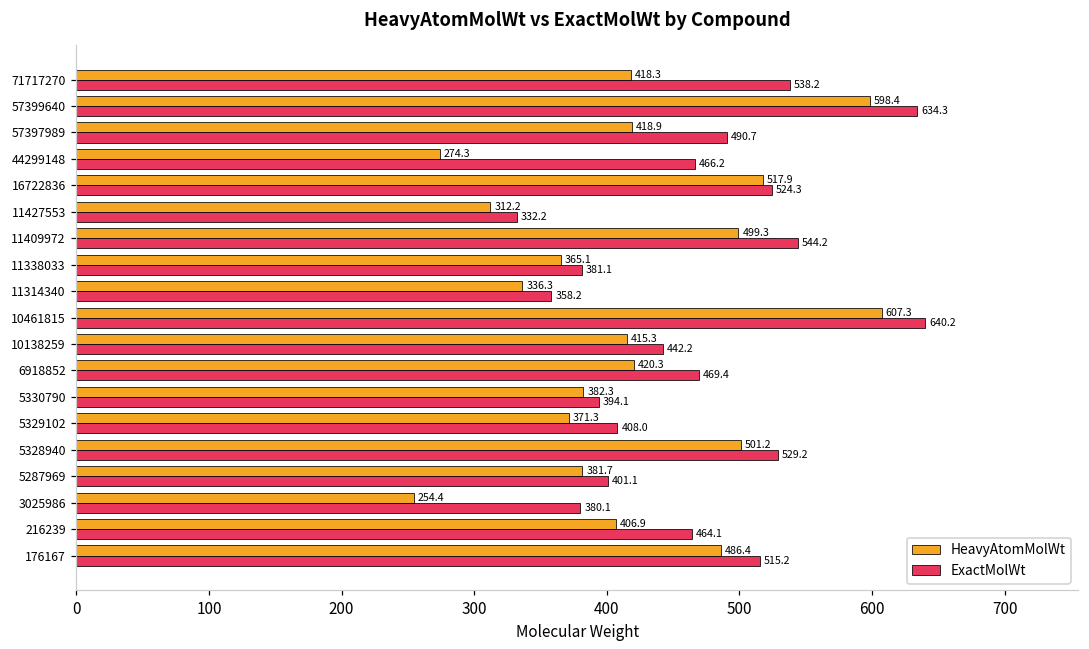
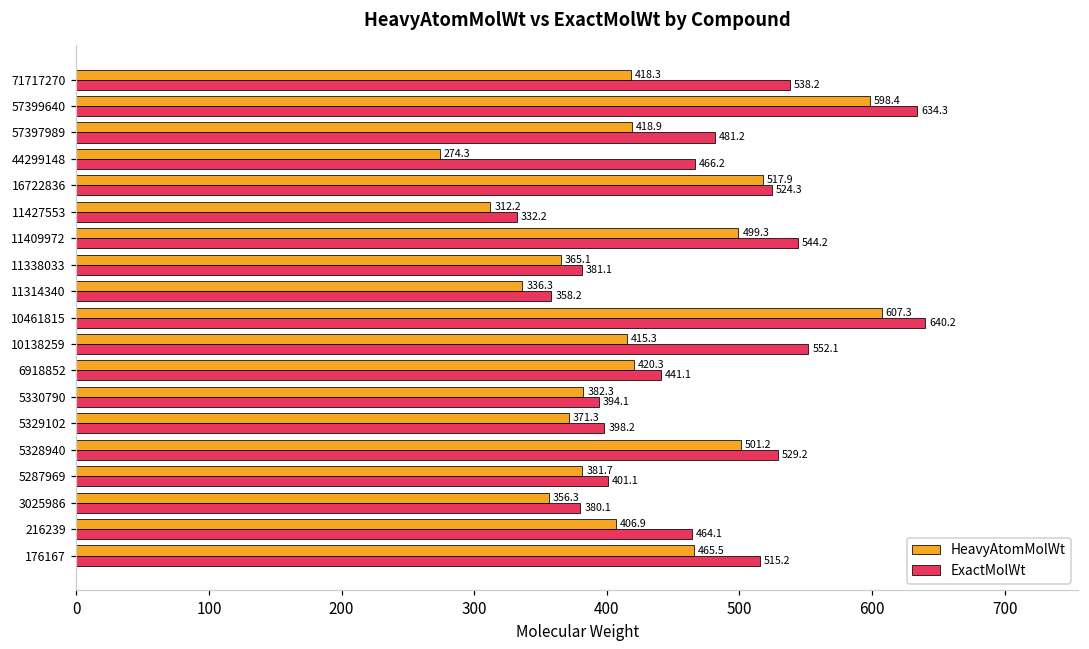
  {
    "HeavyAtomMolWt": {
      "71717270": 418.3,
      "57399640": 598.4,
      "57397989": 418.9,
      "44299148": 274.3,
      "16722836": 517.9,
      "11427553": 312.2,
      "11409972": 499.3,
      "11338033": 365.1,
      "11314340": 336.3,
      "10461815": 607.3,
      "10138259": 415.3,
      "6918852": 420.3,
      "5330790": 382.3,
      "5329102": 371.3,
      "5328940": 501.2,
      "5287969": 381.7,
-     "3025986": 254.4,
+     "3025986": 356.3,
      "216239": 406.9,
-     "176167": 486.4
+     "176167": 465.5
    },
    "ExactMolWt": {
      "71717270": 538.2,
      "57399640": 634.3,
-     "57397989": 490.7,
+     "57397989": 481.2,
      "44299148": 466.2,
      "16722836": 524.3,
      "11427553": 332.2,
      "11409972": 544.2,
      "11338033": 381.1,
      "11314340": 358.2,
      "10461815": 640.2,
-     "10138259": 442.2,
-     "6918852": 469.4,
+     "10138259": 552.1,
+     "6918852": 441.1,
      "5330790": 394.1,
-     "5329102": 408.0,
+     "5329102": 398.2,
      "5328940": 529.2,
      "5287969": 401.1,
      "3025986": 380.1,
      "216239": 464.1,
      "176167": 515.2
    }
  }
